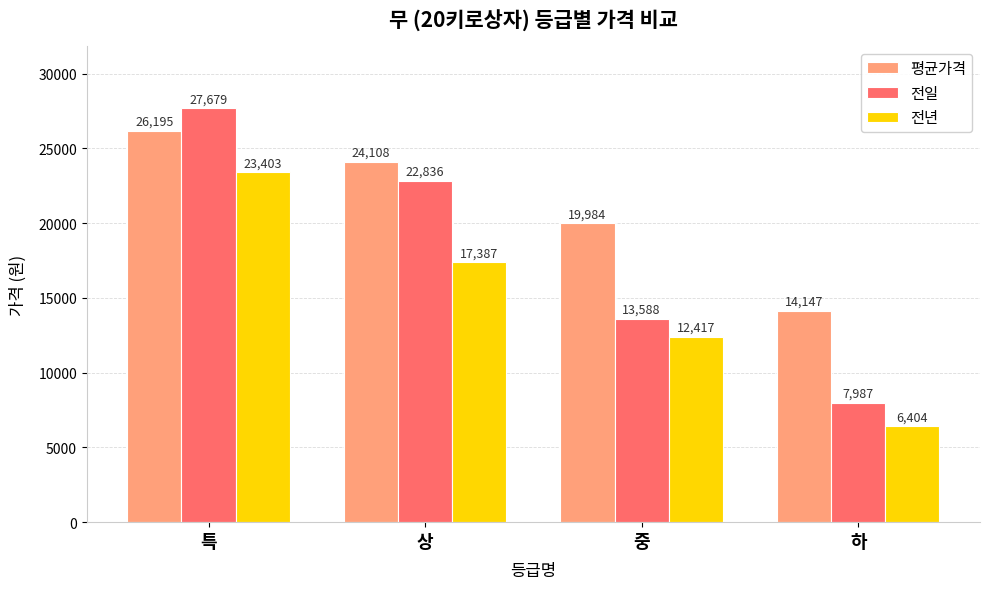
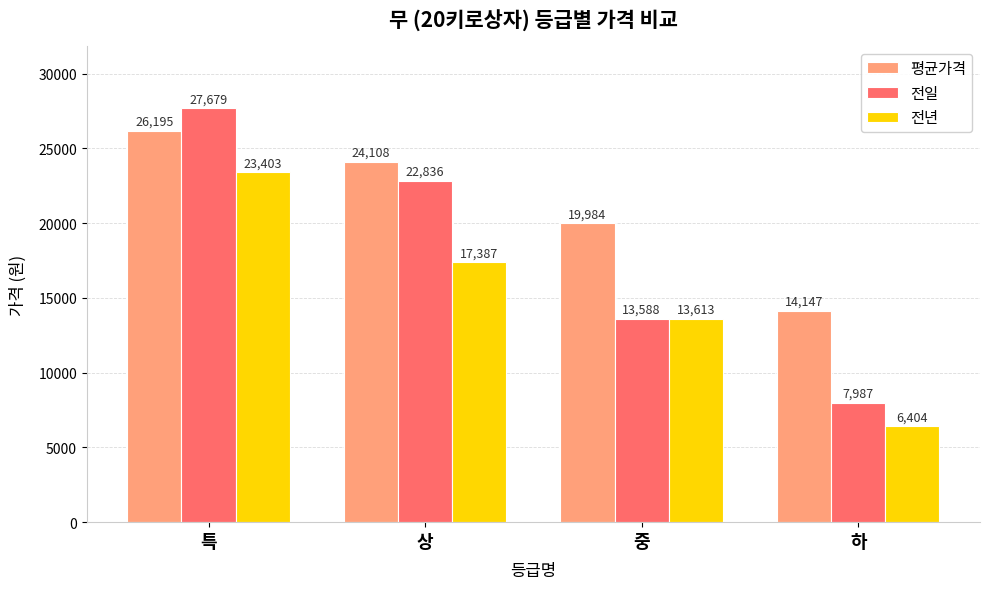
  {
    "전년": {
      "특": "23,403",
      "상": "17,387",
-     "중": "12,417",
+     "중": "13,613",
      "하": "6,404"
    }
  }
